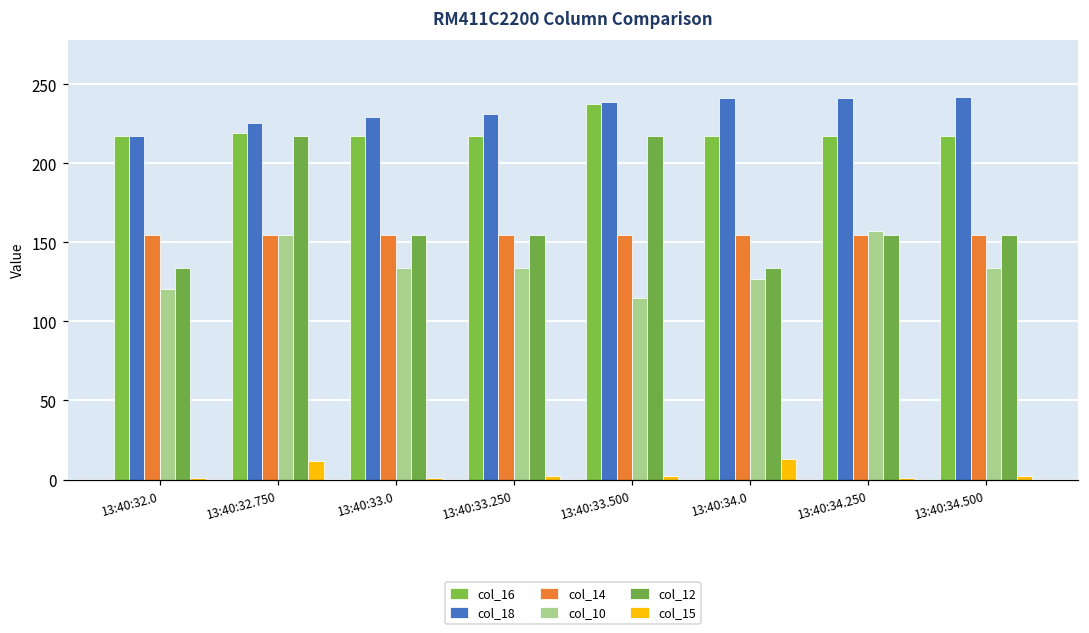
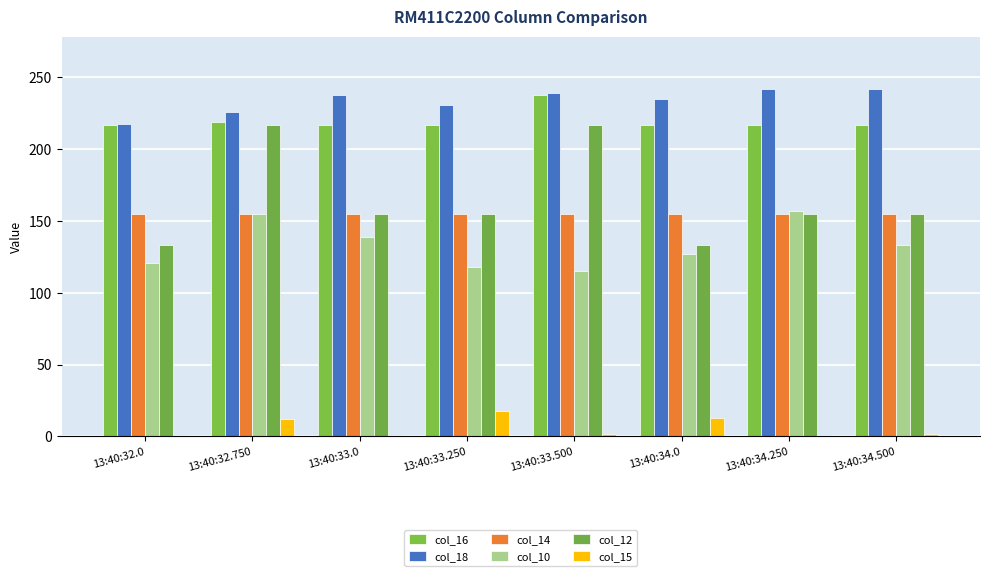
  {
    "col_18": {
      "13:40:32.0": 218,
      "13:40:32.750": 226,
-     "13:40:33.0": 230,
+     "13:40:33.0": 238,
      "13:40:33.250": 231,
      "13:40:33.500": 239,
-     "13:40:34.0": 242,
+     "13:40:34.0": 235,
      "13:40:34.250": 242,
      "13:40:34.500": 242
    },
    "col_14": {
      "13:40:32.0": 155,
      "13:40:32.750": 155,
      "13:40:33.0": 155,
      "13:40:33.250": 155,
      "13:40:33.500": 155,
      "13:40:34.0": 155,
      "13:40:34.250": 155,
      "13:40:34.500": 155
    },
    "col_10": {
      "13:40:32.0": 121,
      "13:40:32.750": 155,
-     "13:40:33.0": 134,
-     "13:40:33.250": 134,
+     "13:40:33.0": 139,
+     "13:40:33.250": 118,
      "13:40:33.500": 115,
      "13:40:34.0": 127,
      "13:40:34.250": 157,
      "13:40:34.500": 134
    },
    "col_15": {
      "13:40:32.750": 12,
-     "13:40:33.250": 2,
+     "13:40:33.250": 18,
      "13:40:33.500": 2,
      "13:40:34.0": 13,
      "13:40:34.500": 2
    }
  }
